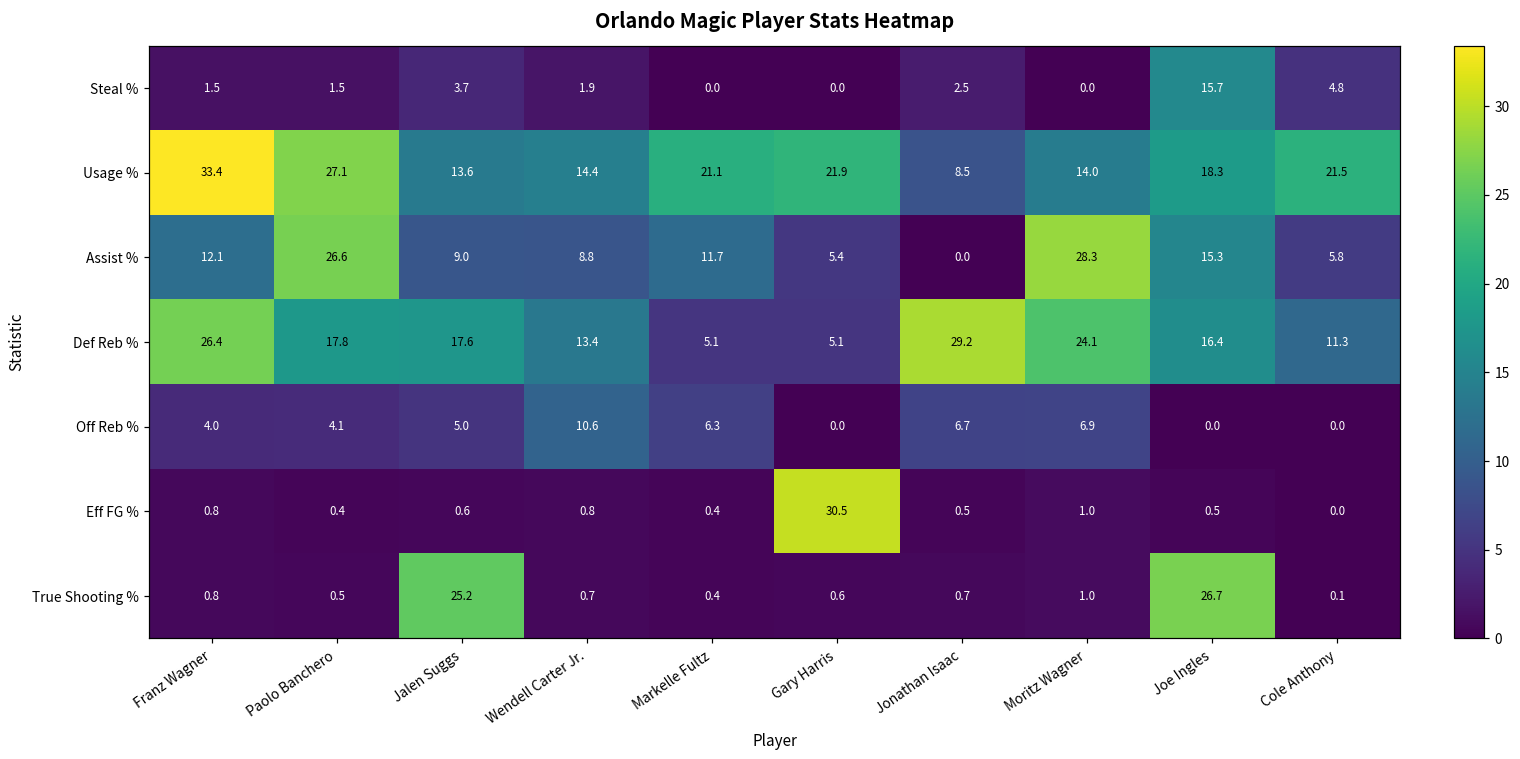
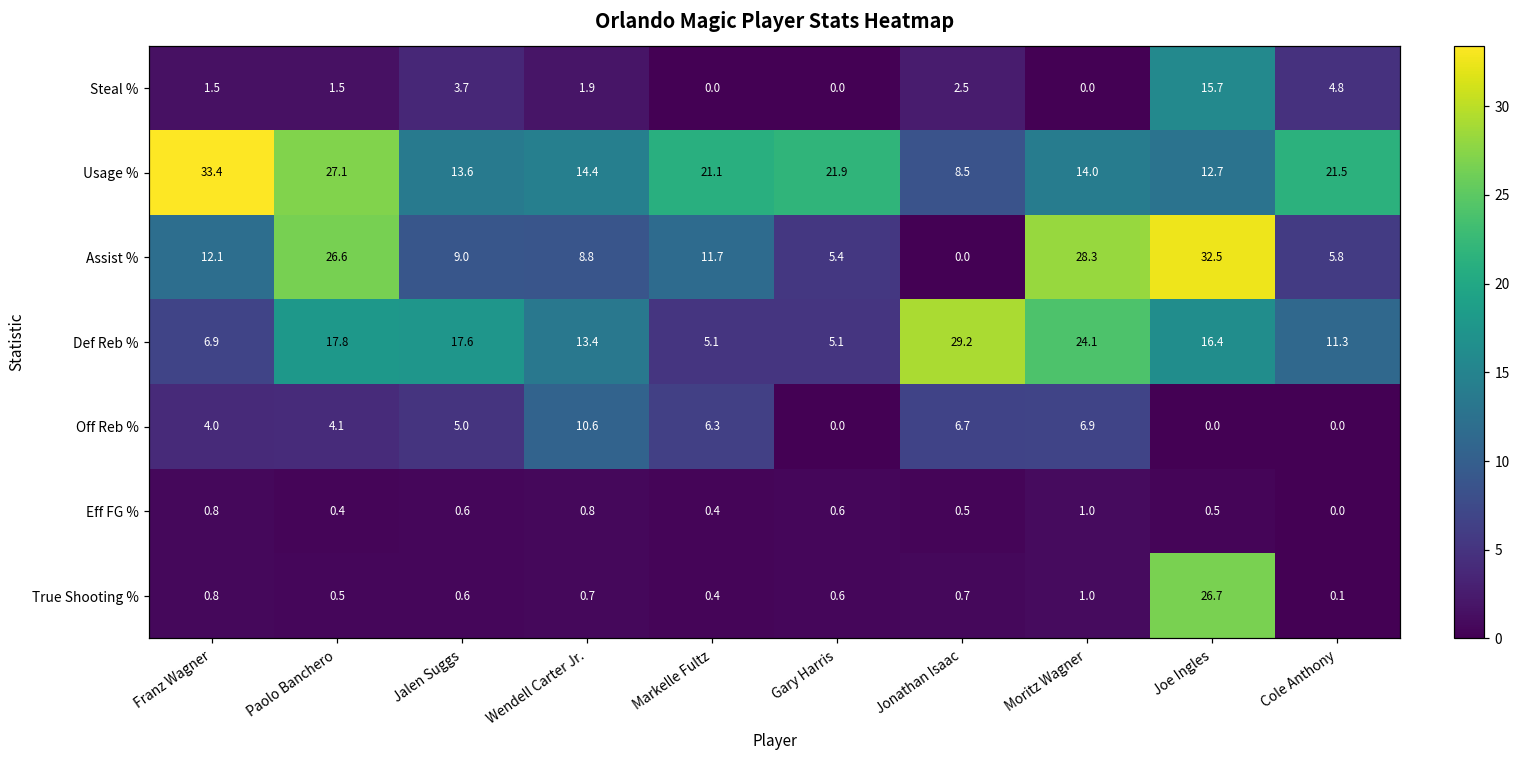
  {
    "Steal %": {
      "Franz Wagner": 1.5,
      "Paolo Banchero": 1.5,
      "Jalen Suggs": 3.7,
      "Wendell Carter Jr.": 1.9,
      "Markelle Fultz": 0.0,
      "Gary Harris": 0.0,
      "Jonathan Isaac": 2.5,
      "Moritz Wagner": 0.0,
      "Joe Ingles": 15.7,
      "Cole Anthony": 4.8
    },
    "Usage %": {
      "Franz Wagner": 33.4,
      "Paolo Banchero": 27.1,
      "Jalen Suggs": 13.6,
      "Wendell Carter Jr.": 14.4,
      "Markelle Fultz": 21.1,
      "Gary Harris": 21.9,
      "Jonathan Isaac": 8.5,
      "Moritz Wagner": 14.0,
-     "Joe Ingles": 18.3,
+     "Joe Ingles": 12.7,
      "Cole Anthony": 21.5
    },
    "Assist %": {
      "Franz Wagner": 12.1,
      "Paolo Banchero": 26.6,
      "Jalen Suggs": 9.0,
      "Wendell Carter Jr.": 8.8,
      "Markelle Fultz": 11.7,
      "Gary Harris": 5.4,
      "Jonathan Isaac": 0.0,
      "Moritz Wagner": 28.3,
-     "Joe Ingles": 15.3,
+     "Joe Ingles": 32.5,
      "Cole Anthony": 5.8
    },
    "Def Reb %": {
-     "Franz Wagner": 26.4,
+     "Franz Wagner": 6.9,
      "Paolo Banchero": 17.8,
      "Jalen Suggs": 17.6,
      "Wendell Carter Jr.": 13.4,
      "Markelle Fultz": 5.1,
      "Gary Harris": 5.1,
      "Jonathan Isaac": 29.2,
      "Moritz Wagner": 24.1,
      "Joe Ingles": 16.4,
      "Cole Anthony": 11.3
    },
    "Off Reb %": {
      "Franz Wagner": 4.0,
      "Paolo Banchero": 4.1,
      "Jalen Suggs": 5.0,
      "Wendell Carter Jr.": 10.6,
      "Markelle Fultz": 6.3,
      "Gary Harris": 0.0,
      "Jonathan Isaac": 6.7,
      "Moritz Wagner": 6.9,
      "Joe Ingles": 0.0,
      "Cole Anthony": 0.0
    },
    "Eff FG %": {
      "Franz Wagner": 0.8,
      "Paolo Banchero": 0.4,
      "Jalen Suggs": 0.6,
      "Wendell Carter Jr.": 0.8,
      "Markelle Fultz": 0.4,
-     "Gary Harris": 30.5,
+     "Gary Harris": 0.6,
      "Jonathan Isaac": 0.5,
      "Moritz Wagner": 1.0,
      "Joe Ingles": 0.5,
      "Cole Anthony": 0.0
    },
    "True Shooting %": {
      "Franz Wagner": 0.8,
      "Paolo Banchero": 0.5,
-     "Jalen Suggs": 25.2,
+     "Jalen Suggs": 0.6,
      "Wendell Carter Jr.": 0.7,
      "Markelle Fultz": 0.4,
      "Gary Harris": 0.6,
      "Jonathan Isaac": 0.7,
      "Moritz Wagner": 1.0,
      "Joe Ingles": 26.7,
      "Cole Anthony": 0.1
    }
  }
